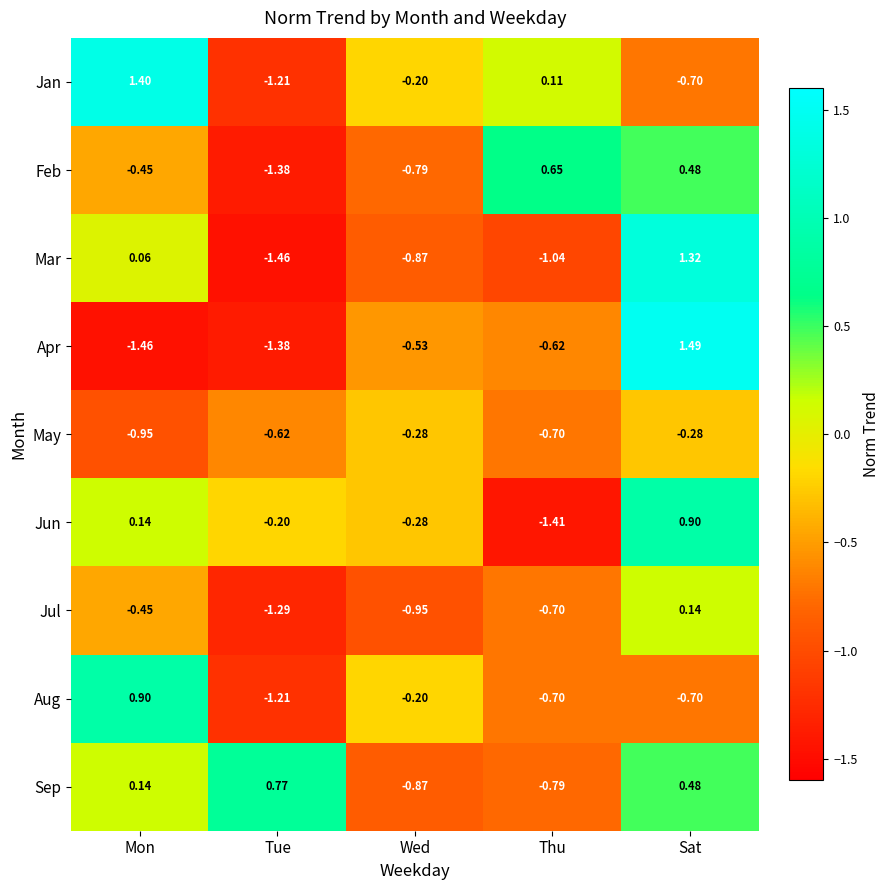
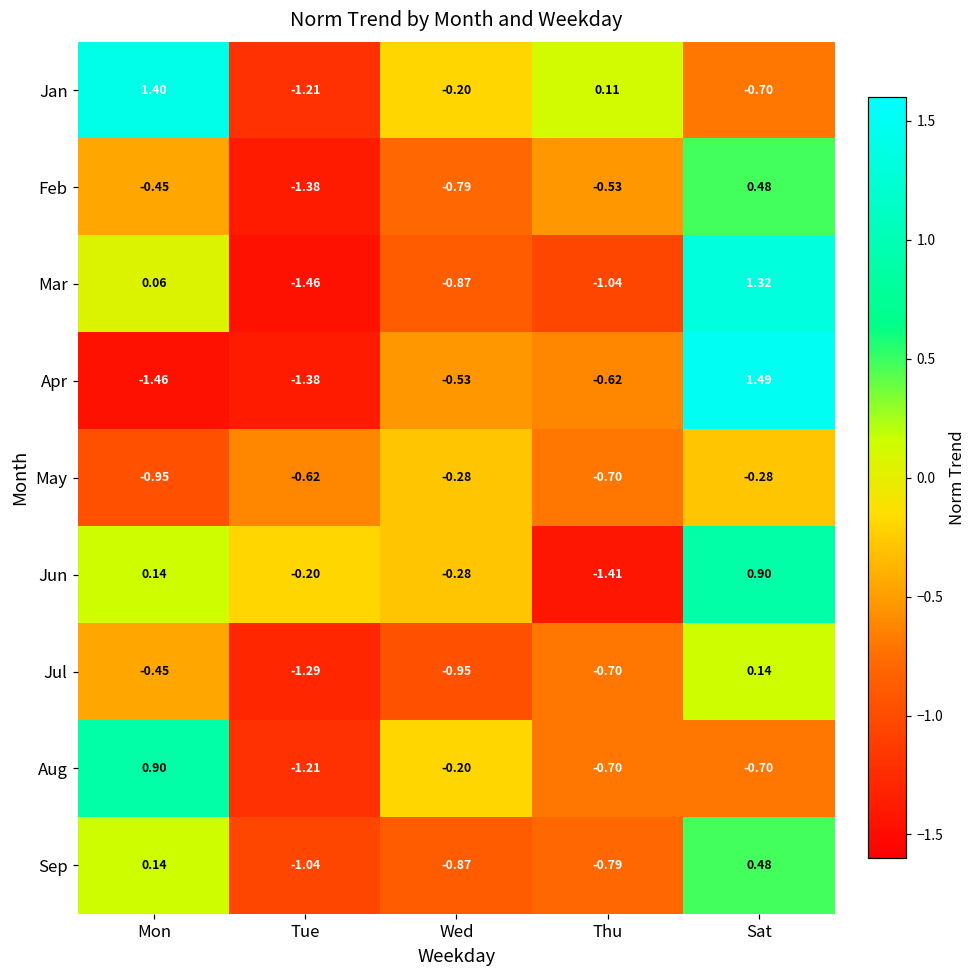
  {
    "Jan": {
      "Mon": 1.40,
      "Tue": -1.21,
      "Wed": -0.20,
      "Thu": 0.11,
      "Sat": -0.70
    },
    "Feb": {
      "Mon": -0.45,
      "Tue": -1.38,
      "Wed": -0.79,
-     "Thu": 0.65,
+     "Thu": -0.53,
      "Sat": 0.48
    },
    "Mar": {
      "Mon": 0.06,
      "Tue": -1.46,
      "Wed": -0.87,
      "Thu": -1.04,
      "Sat": 1.32
    },
    "Apr": {
      "Mon": -1.46,
      "Tue": -1.38,
      "Wed": -0.53,
      "Thu": -0.62,
      "Sat": 1.49
    },
    "May": {
      "Mon": -0.95,
      "Tue": -0.62,
      "Wed": -0.28,
      "Thu": -0.70,
      "Sat": -0.28
    },
    "Jun": {
      "Mon": 0.14,
      "Tue": -0.20,
      "Wed": -0.28,
      "Thu": -1.41,
      "Sat": 0.90
    },
    "Jul": {
      "Mon": -0.45,
      "Tue": -1.29,
      "Wed": -0.95,
      "Thu": -0.70,
      "Sat": 0.14
    },
    "Aug": {
      "Mon": 0.90,
      "Tue": -1.21,
      "Wed": -0.20,
      "Thu": -0.70,
      "Sat": -0.70
    },
    "Sep": {
      "Mon": 0.14,
-     "Tue": 0.77,
+     "Tue": -1.04,
      "Wed": -0.87,
      "Thu": -0.79,
      "Sat": 0.48
    }
  }
